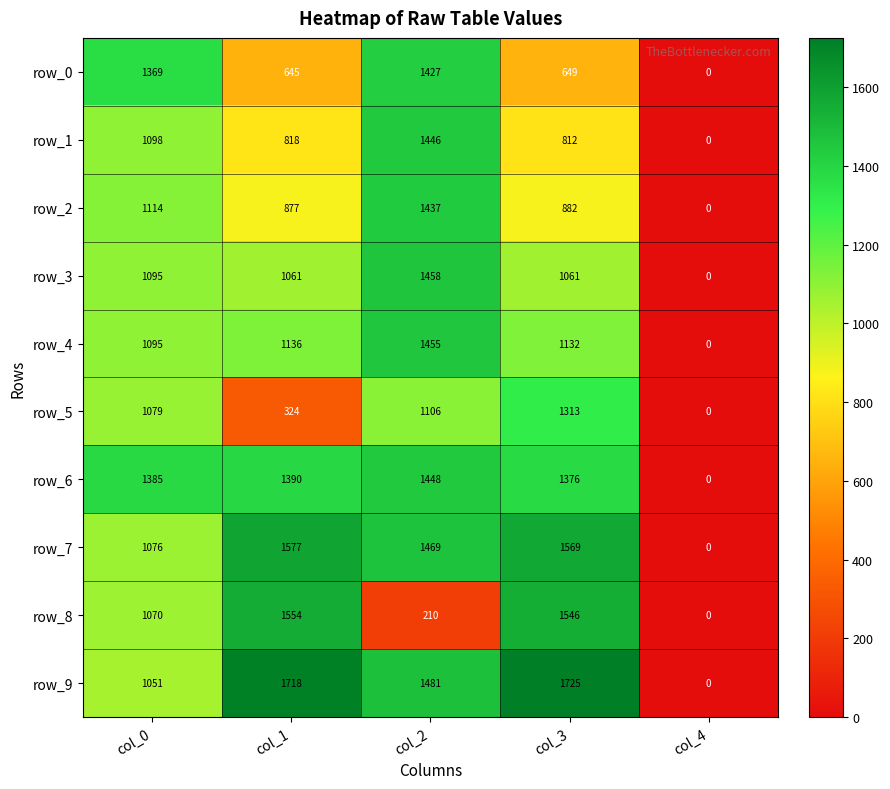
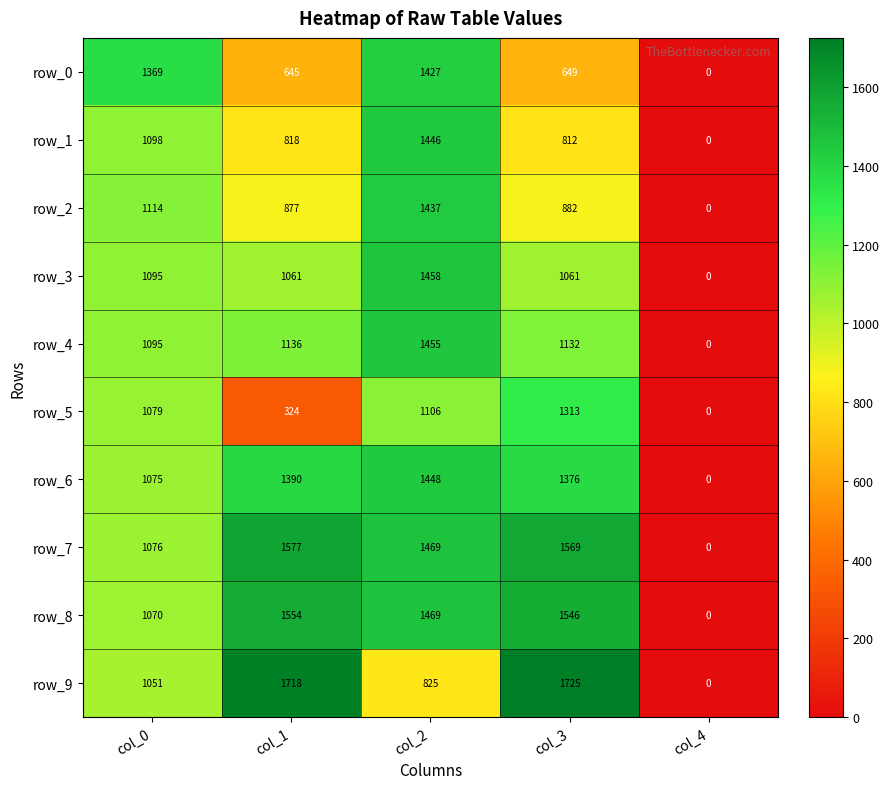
  {
    "row_0": {
      "col_0": 1369,
      "col_1": 645,
      "col_2": 1427,
      "col_3": 649
    },
    "row_1": {
      "col_0": 1098,
      "col_1": 818,
      "col_2": 1446,
      "col_3": 812,
      "col_4": 0
    },
    "row_2": {
      "col_0": 1114,
      "col_1": 877,
      "col_2": 1437,
      "col_3": 882,
      "col_4": 0
    },
    "row_3": {
      "col_0": 1095,
      "col_1": 1061,
      "col_2": 1458,
      "col_3": 1061,
      "col_4": 0
    },
    "row_4": {
      "col_0": 1095,
      "col_1": 1136,
      "col_2": 1455,
      "col_3": 1132,
      "col_4": 0
    },
    "row_5": {
      "col_0": 1079,
      "col_1": 324,
      "col_2": 1106,
      "col_3": 1313,
      "col_4": 0
    },
    "row_6": {
-     "col_0": 1385,
+     "col_0": 1075,
      "col_1": 1390,
      "col_2": 1448,
      "col_3": 1376,
      "col_4": 0
    },
    "row_7": {
      "col_0": 1076,
      "col_1": 1577,
      "col_2": 1469,
      "col_3": 1569,
      "col_4": 0
    },
    "row_8": {
      "col_0": 1070,
      "col_1": 1554,
-     "col_2": 210,
+     "col_2": 1469,
      "col_3": 1546,
      "col_4": 0
    },
    "row_9": {
      "col_0": 1051,
      "col_1": 1718,
-     "col_2": 1481,
+     "col_2": 825,
      "col_3": 1725,
      "col_4": 0
    }
  }
